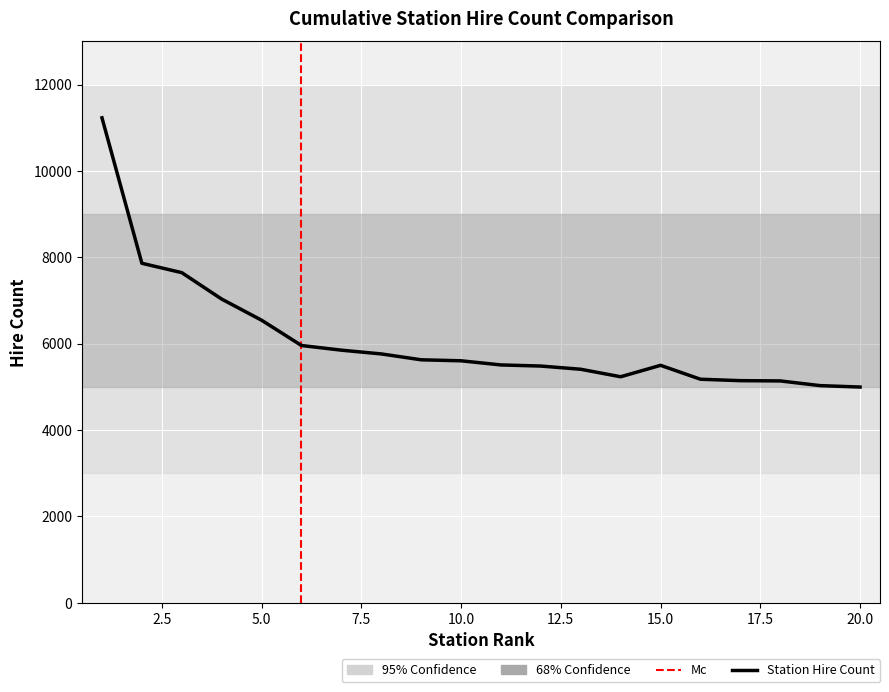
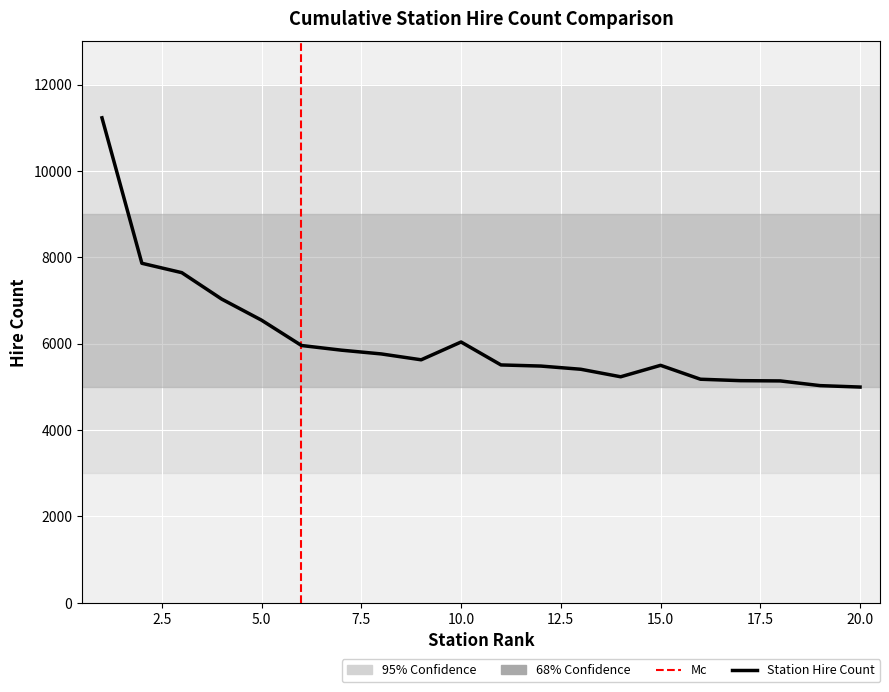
  {
    "5.0": 6500,
-   "10.0": 5600,
+   "10.0": 6000,
    "15.0": 5500,
    "20.0": 5000
  }
